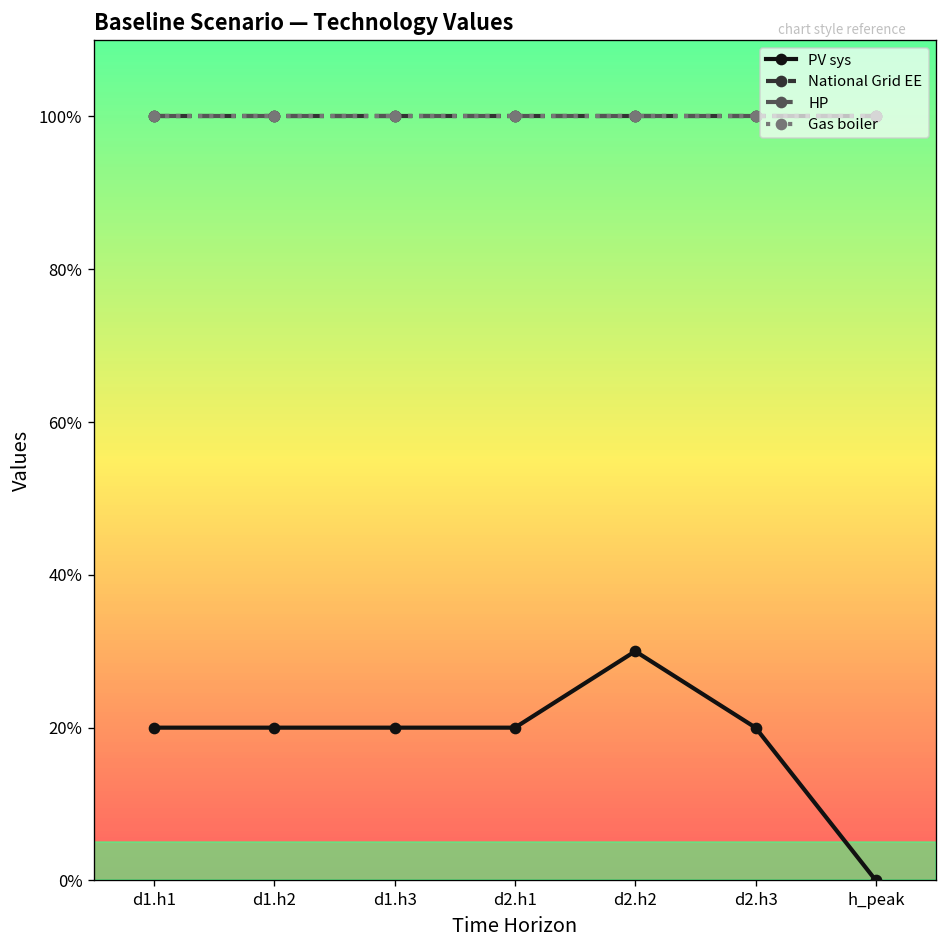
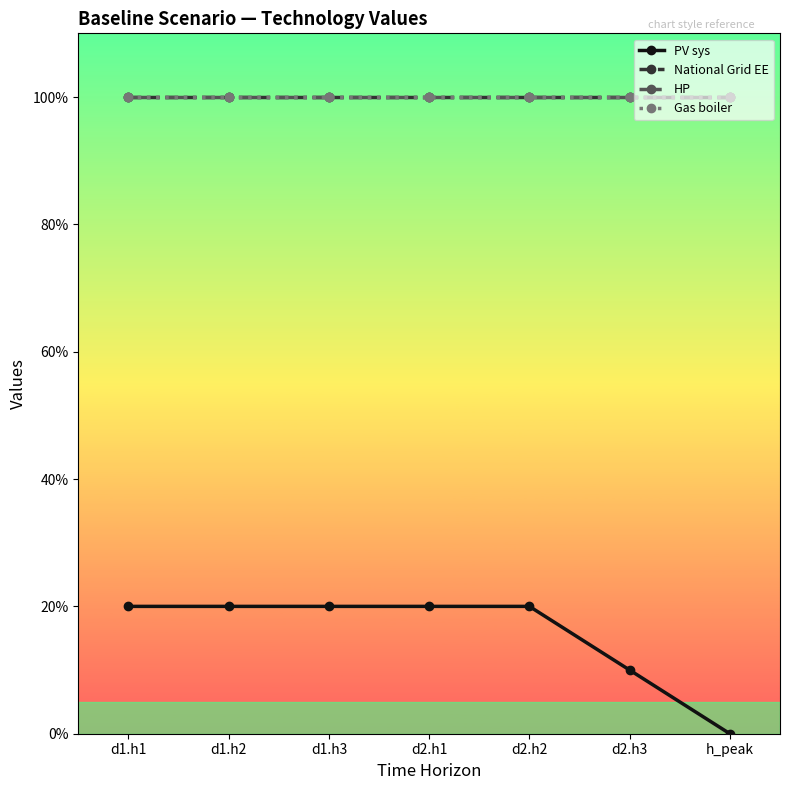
  {
    "PV sys": {
      "d1.h1": "20%",
      "d1.h2": "20%",
      "d1.h3": "20%",
      "d2.h1": "20%",
-     "d2.h2": "30%",
-     "d2.h3": "20%"
+     "d2.h2": "20%",
+     "d2.h3": "10%"
    },
    "Gas boiler": {
      "d1.h1": "100%",
      "d1.h2": "100%",
      "d1.h3": "100%",
      "d2.h1": "100%",
      "d2.h2": "100%",
      "d2.h3": "100%"
    }
  }
